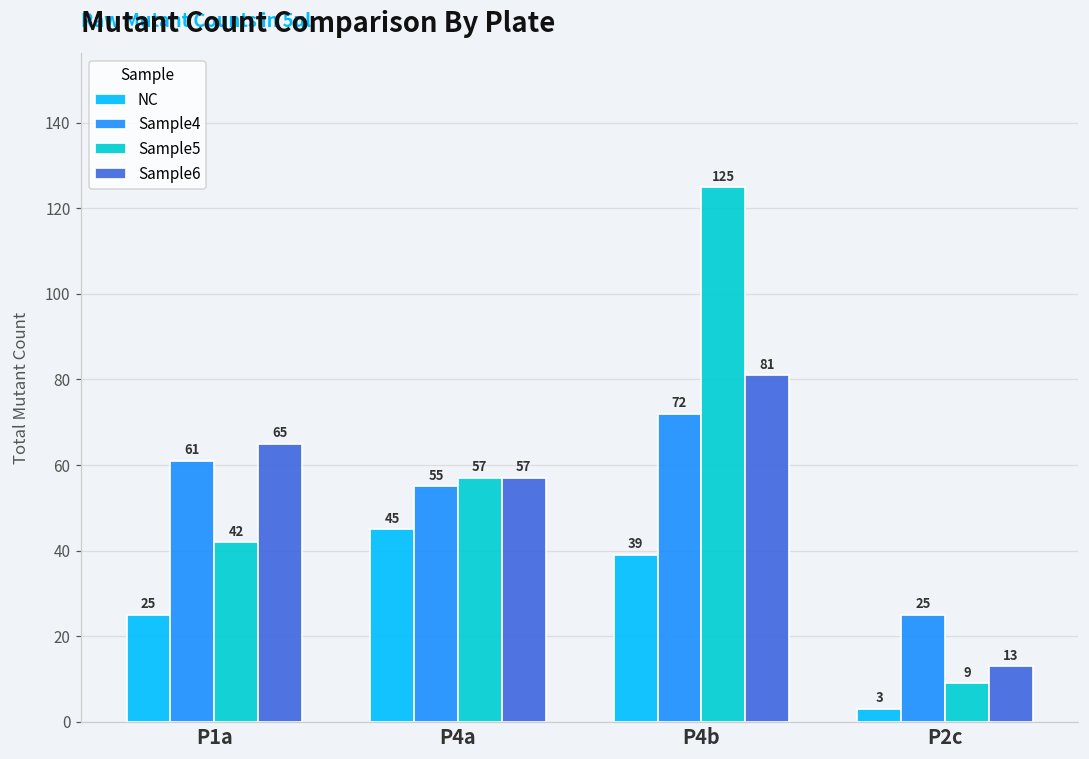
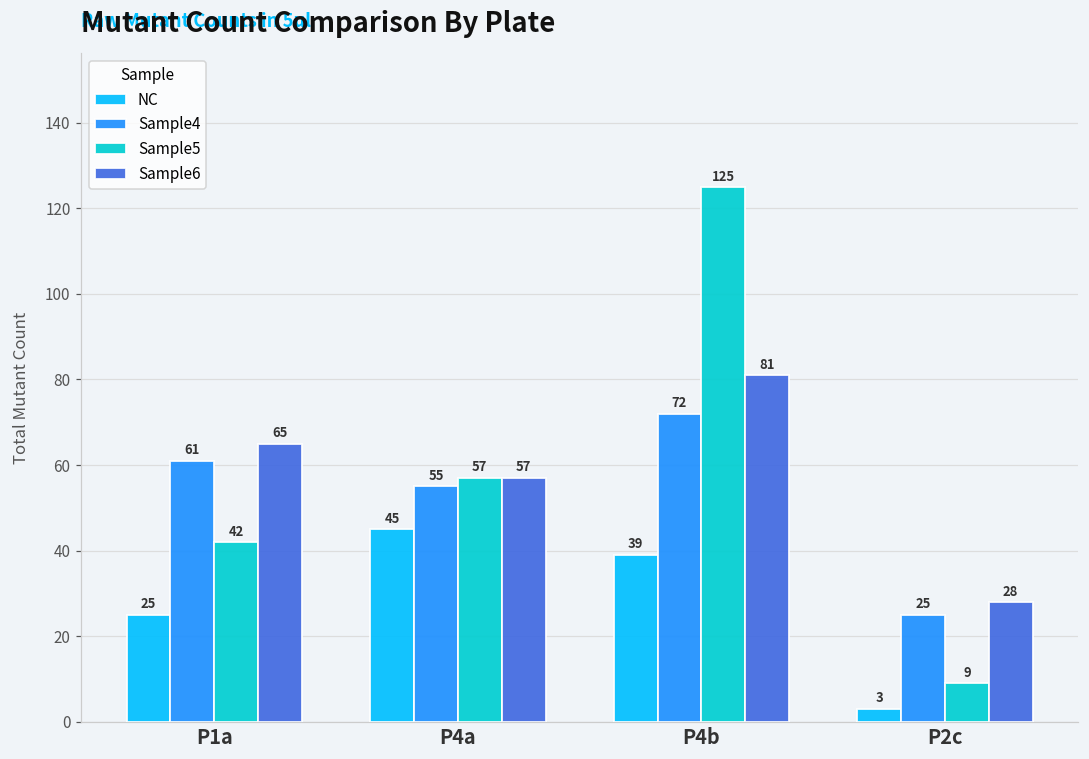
  {
    "Sample6": {
      "P1a": 65,
      "P4a": 57,
      "P4b": 81,
-     "P2c": 13
+     "P2c": 28
    }
  }
